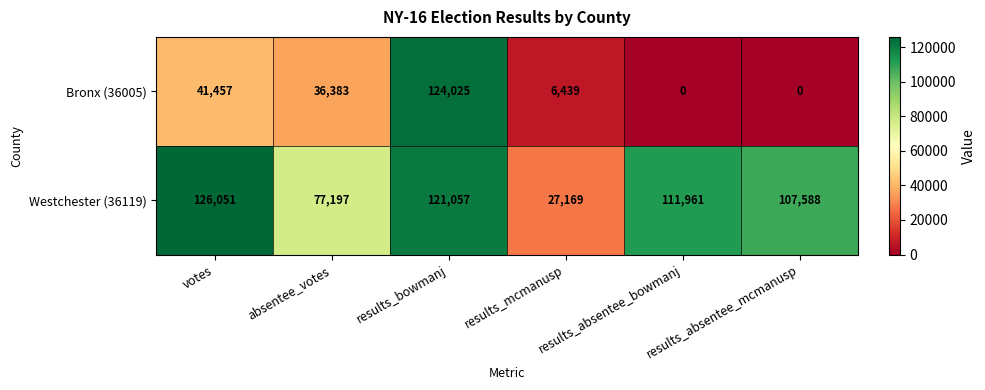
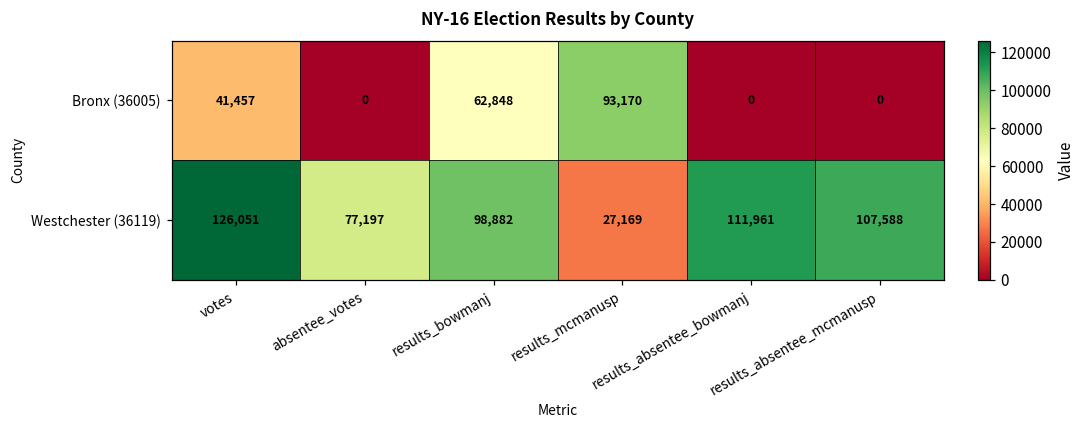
  {
    "Bronx (36005)": {
      "votes": "41,457",
-     "absentee_votes": "36,383",
-     "results_bowmanj": "124,025",
-     "results_mcmanusp": "6,439",
+     "absentee_votes": "0",
+     "results_bowmanj": "62,848",
+     "results_mcmanusp": "93,170",
      "results_absentee_bowmanj": "0",
      "results_absentee_mcmanusp": "0"
    },
    "Westchester (36119)": {
      "votes": "126,051",
      "absentee_votes": "77,197",
-     "results_bowmanj": "121,057",
+     "results_bowmanj": "98,882",
      "results_mcmanusp": "27,169",
      "results_absentee_bowmanj": "111,961",
      "results_absentee_mcmanusp": "107,588"
    }
  }
